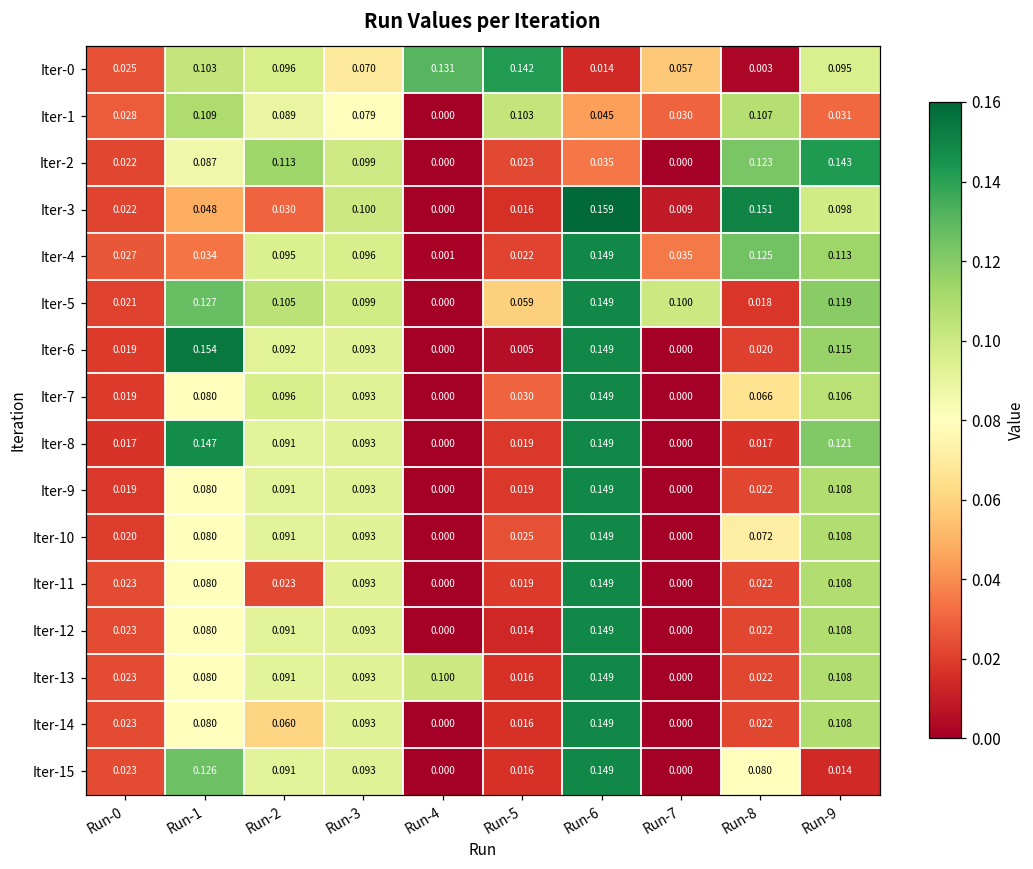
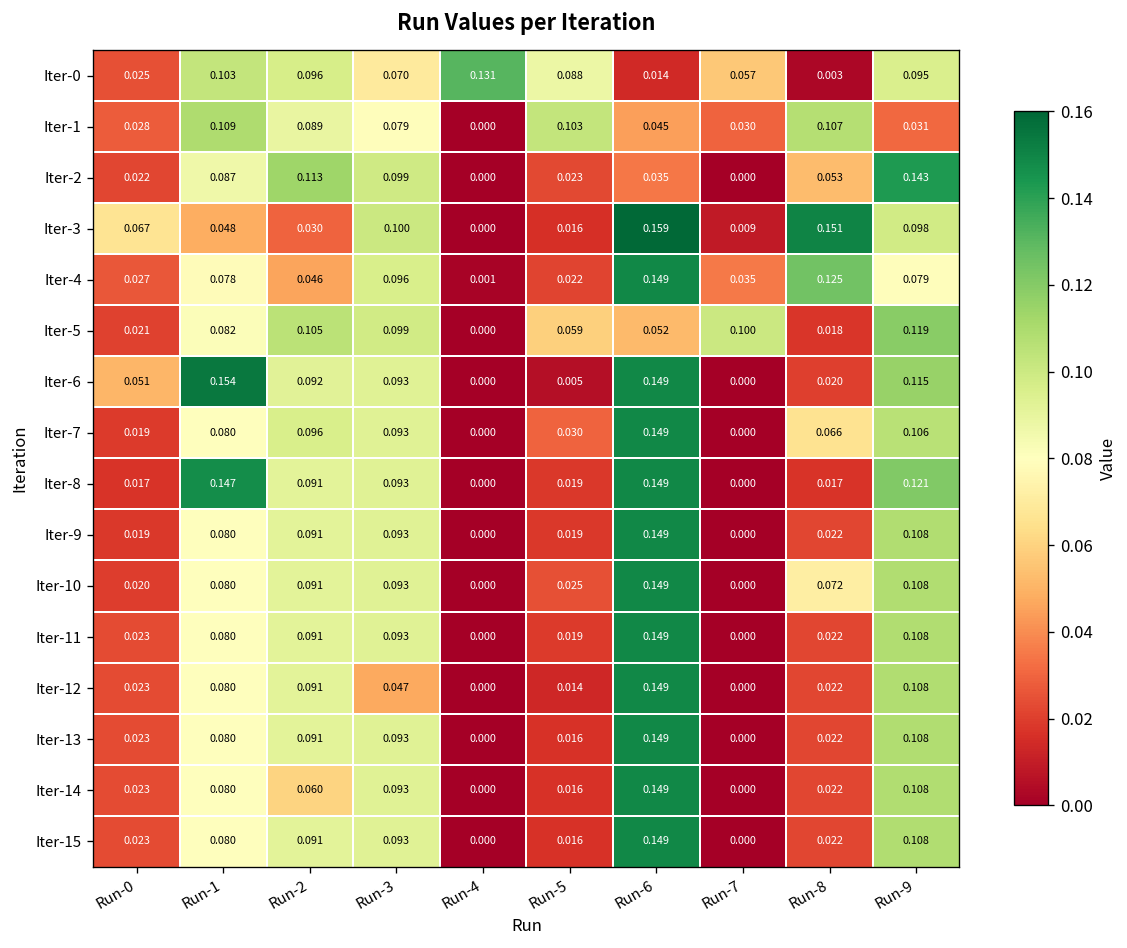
  {
    "Iter-0": {
      "Run-0": 0.025,
      "Run-1": 0.103,
      "Run-2": 0.096,
      "Run-3": 0.070,
      "Run-4": 0.131,
-     "Run-5": 0.142,
+     "Run-5": 0.088,
      "Run-6": 0.014,
      "Run-7": 0.057,
      "Run-8": 0.003,
      "Run-9": 0.095
    },
    "Iter-1": {
      "Run-0": 0.028,
      "Run-1": 0.109,
      "Run-2": 0.089,
      "Run-3": 0.079,
      "Run-4": 0.000,
      "Run-5": 0.103,
      "Run-6": 0.045,
      "Run-7": 0.030,
      "Run-8": 0.107,
      "Run-9": 0.031
    },
    "Iter-2": {
      "Run-0": 0.022,
      "Run-1": 0.087,
      "Run-2": 0.113,
      "Run-3": 0.099,
      "Run-4": 0.000,
      "Run-5": 0.023,
      "Run-6": 0.035,
      "Run-7": 0.000,
-     "Run-8": 0.123,
+     "Run-8": 0.053,
      "Run-9": 0.143
    },
    "Iter-3": {
-     "Run-0": 0.022,
+     "Run-0": 0.067,
      "Run-1": 0.048,
      "Run-2": 0.030,
      "Run-3": 0.100,
      "Run-4": 0.000,
      "Run-5": 0.016,
      "Run-6": 0.159,
      "Run-7": 0.009,
      "Run-8": 0.151,
      "Run-9": 0.098
    },
    "Iter-4": {
      "Run-0": 0.027,
-     "Run-1": 0.034,
-     "Run-2": 0.095,
+     "Run-1": 0.078,
+     "Run-2": 0.046,
      "Run-3": 0.096,
      "Run-4": 0.001,
      "Run-5": 0.022,
      "Run-6": 0.149,
      "Run-7": 0.035,
      "Run-8": 0.125,
-     "Run-9": 0.113
+     "Run-9": 0.079
    },
    "Iter-5": {
      "Run-0": 0.021,
-     "Run-1": 0.127,
+     "Run-1": 0.082,
      "Run-2": 0.105,
      "Run-3": 0.099,
      "Run-4": 0.000,
      "Run-5": 0.059,
-     "Run-6": 0.149,
+     "Run-6": 0.052,
      "Run-7": 0.100,
      "Run-8": 0.018,
      "Run-9": 0.119
    },
    "Iter-6": {
-     "Run-0": 0.019,
+     "Run-0": 0.051,
      "Run-1": 0.154,
      "Run-2": 0.092,
      "Run-3": 0.093,
      "Run-4": 0.000,
      "Run-5": 0.005,
      "Run-6": 0.149,
      "Run-7": 0.000,
      "Run-8": 0.020,
      "Run-9": 0.115
    },
    "Iter-7": {
      "Run-0": 0.019,
      "Run-1": 0.080,
      "Run-2": 0.096,
      "Run-3": 0.093,
      "Run-4": 0.000,
      "Run-5": 0.030,
      "Run-6": 0.149,
      "Run-7": 0.000,
      "Run-8": 0.066,
      "Run-9": 0.106
    },
    "Iter-8": {
      "Run-0": 0.017,
      "Run-1": 0.147,
      "Run-2": 0.091,
      "Run-3": 0.093,
      "Run-4": 0.000,
      "Run-5": 0.019,
      "Run-6": 0.149,
      "Run-7": 0.000,
      "Run-8": 0.017,
      "Run-9": 0.121
    },
    "Iter-9": {
      "Run-0": 0.019,
      "Run-1": 0.080,
      "Run-2": 0.091,
      "Run-3": 0.093,
      "Run-4": 0.000,
      "Run-5": 0.019,
      "Run-6": 0.149,
      "Run-7": 0.000,
      "Run-8": 0.022,
      "Run-9": 0.108
    },
    "Iter-10": {
      "Run-0": 0.020,
      "Run-1": 0.080,
      "Run-2": 0.091,
      "Run-3": 0.093,
      "Run-4": 0.000,
      "Run-5": 0.025,
      "Run-6": 0.149,
      "Run-7": 0.000,
      "Run-8": 0.072,
      "Run-9": 0.108
    },
    "Iter-11": {
      "Run-0": 0.023,
      "Run-1": 0.080,
-     "Run-2": 0.023,
+     "Run-2": 0.091,
      "Run-3": 0.093,
      "Run-4": 0.000,
      "Run-5": 0.019,
      "Run-6": 0.149,
      "Run-7": 0.000,
      "Run-8": 0.022,
      "Run-9": 0.108
    },
    "Iter-12": {
      "Run-0": 0.023,
      "Run-1": 0.080,
      "Run-2": 0.091,
-     "Run-3": 0.093,
+     "Run-3": 0.047,
      "Run-4": 0.000,
      "Run-5": 0.014,
      "Run-6": 0.149,
      "Run-7": 0.000,
      "Run-8": 0.022,
      "Run-9": 0.108
    },
    "Iter-13": {
      "Run-0": 0.023,
      "Run-1": 0.080,
      "Run-2": 0.091,
      "Run-3": 0.093,
-     "Run-4": 0.100,
+     "Run-4": 0.000,
      "Run-5": 0.016,
      "Run-6": 0.149,
      "Run-7": 0.000,
      "Run-8": 0.022,
      "Run-9": 0.108
    },
    "Iter-14": {
      "Run-0": 0.023,
      "Run-1": 0.080,
      "Run-2": 0.060,
      "Run-3": 0.093,
      "Run-4": 0.000,
      "Run-5": 0.016,
      "Run-6": 0.149,
      "Run-7": 0.000,
      "Run-8": 0.022,
      "Run-9": 0.108
    },
    "Iter-15": {
      "Run-0": 0.023,
-     "Run-1": 0.126,
+     "Run-1": 0.080,
      "Run-2": 0.091,
      "Run-3": 0.093,
      "Run-4": 0.000,
      "Run-5": 0.016,
      "Run-6": 0.149,
      "Run-7": 0.000,
-     "Run-8": 0.080,
-     "Run-9": 0.014
+     "Run-8": 0.022,
+     "Run-9": 0.108
    }
  }
